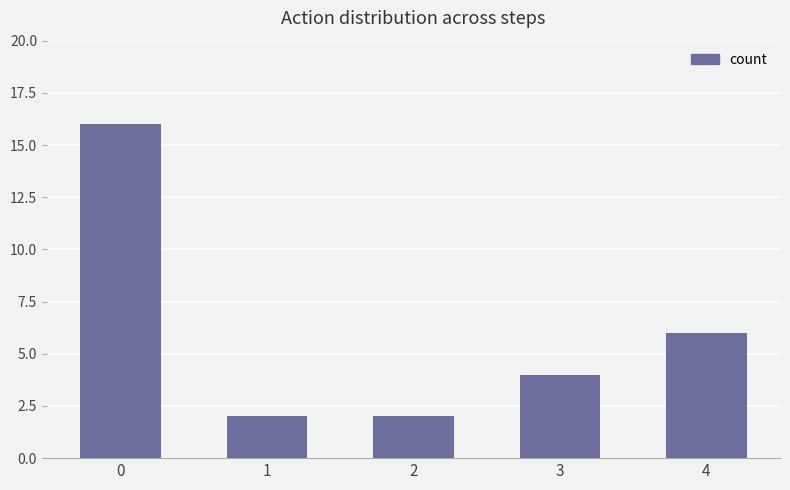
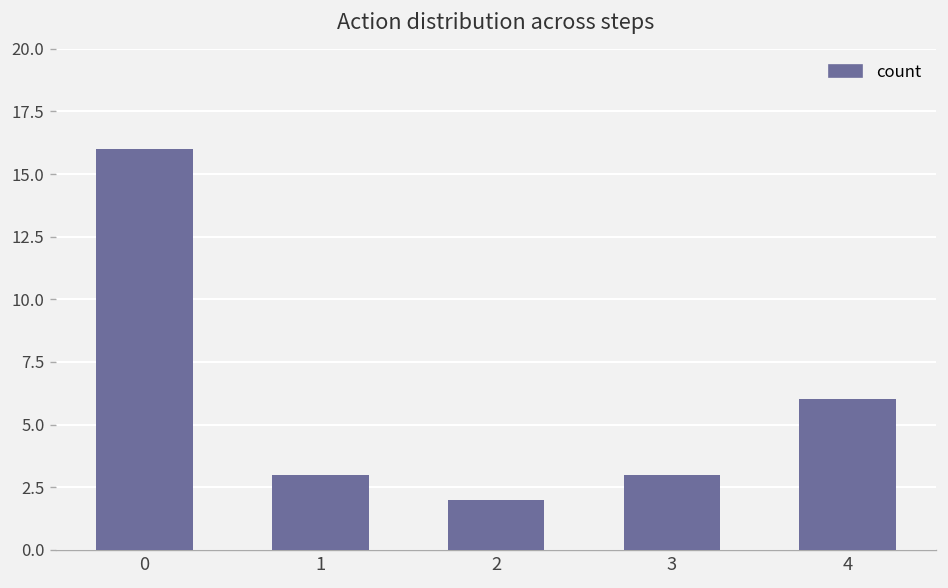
  {
    "0": 16,
-   "1": 2,
+   "1": 3,
    "2": 2,
-   "3": 4,
+   "3": 3,
    "4": 6
  }
